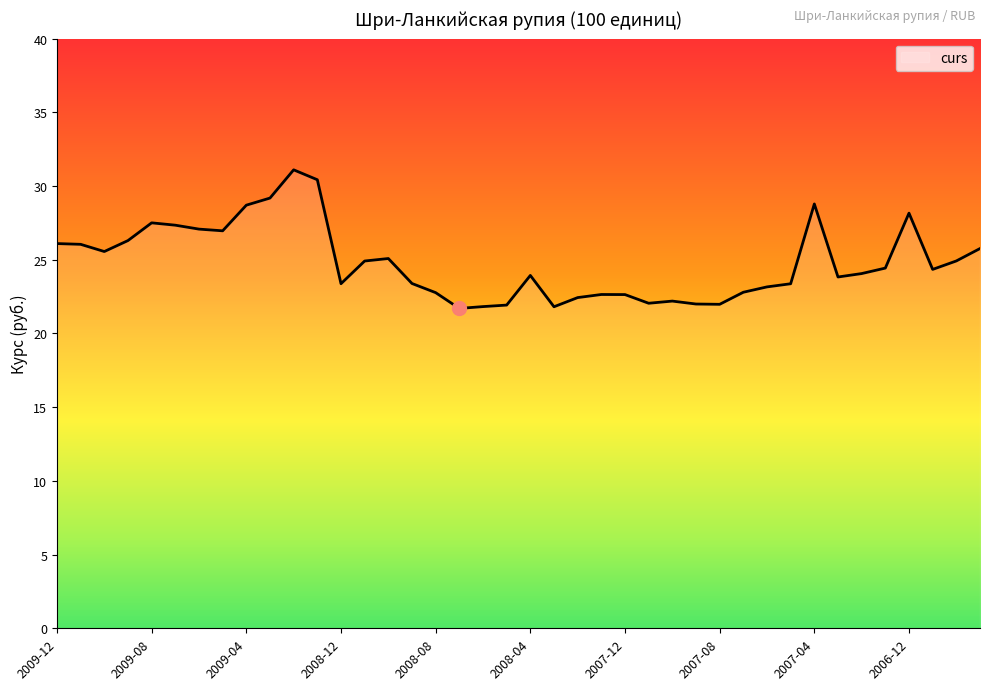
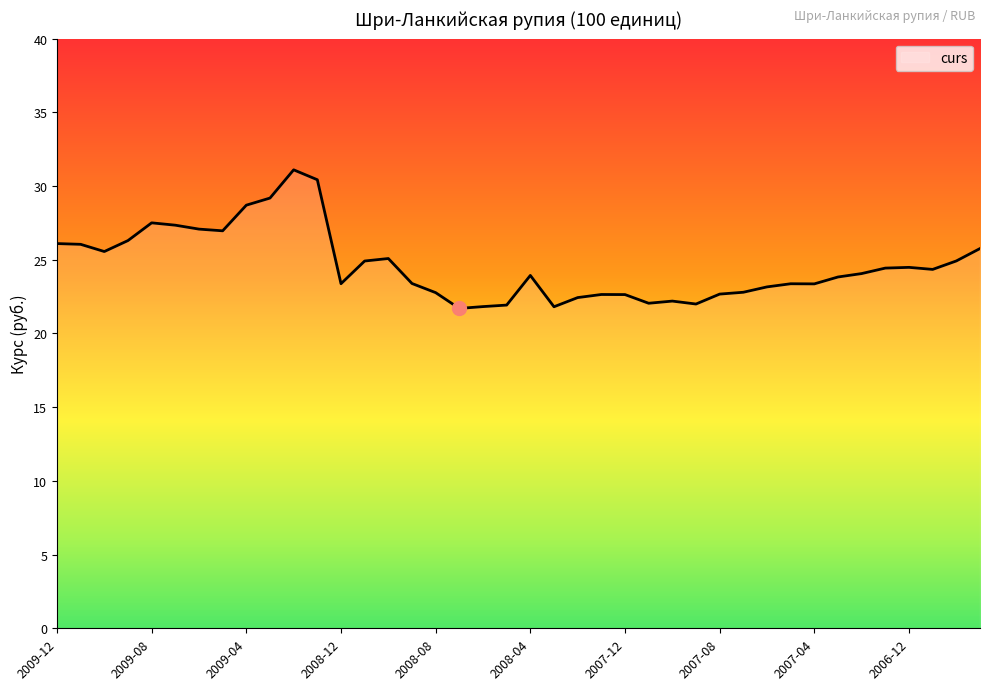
  {
    "curs": {
      "2009-12": 26.1,
      "2009-08": 27.5,
      "2009-04": 28.7,
      "2008-12": 23.4,
      "2008-08": 22.8,
      "2008-04": 23.9,
      "2007-12": 22.6,
-     "2007-08": 22.0,
-     "2007-04": 28.8,
-     "2006-12": 28.2
+     "2007-08": 22.7,
+     "2007-04": 23.4,
+     "2006-12": 24.5
    }
  }
